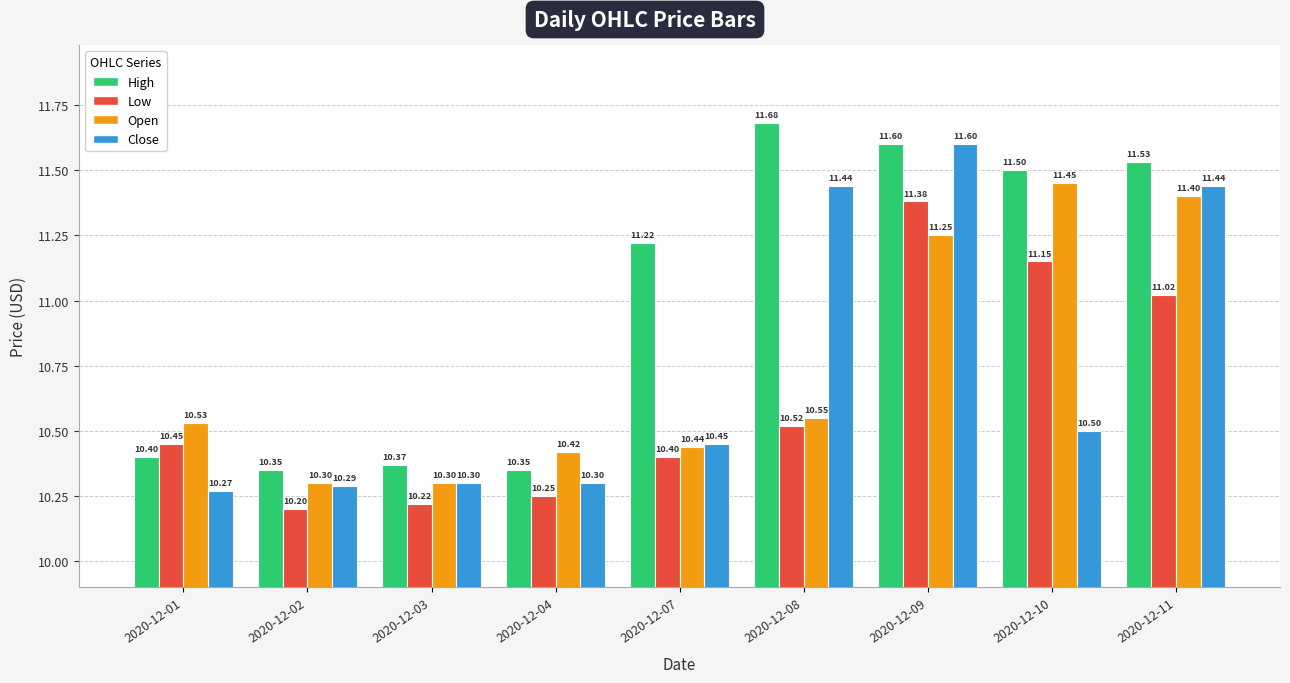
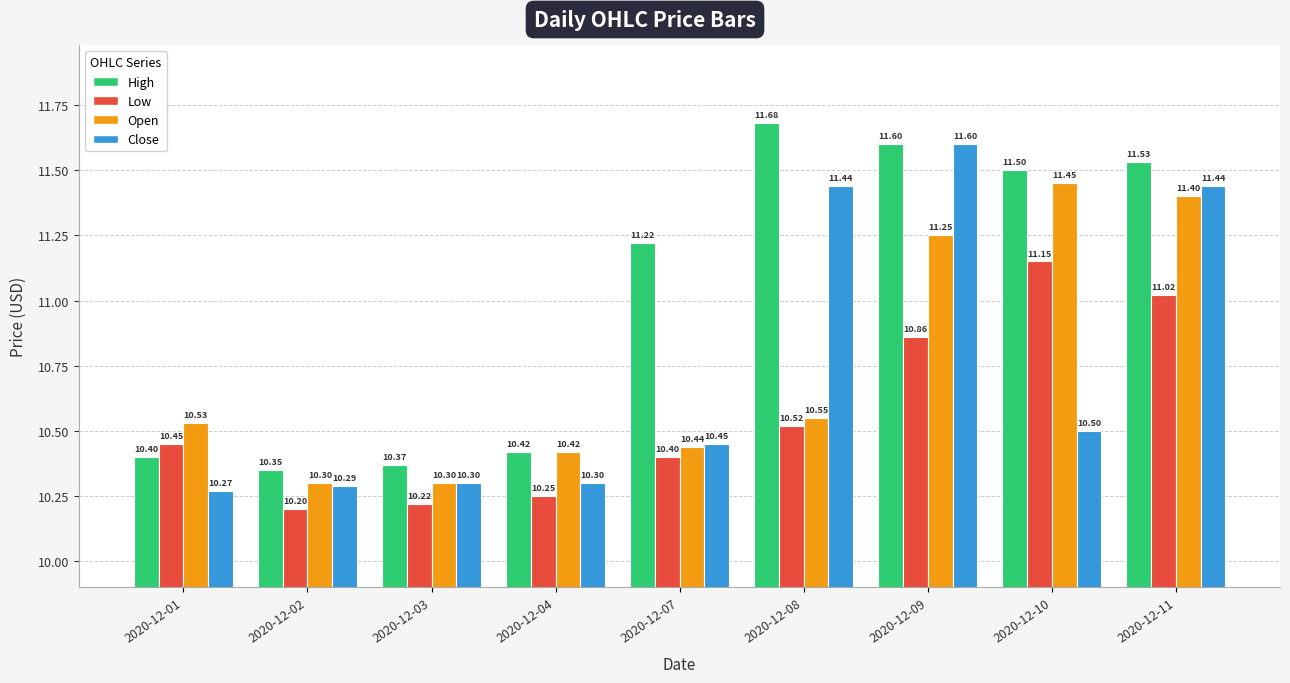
  {
    "High": {
      "2020-12-01": 10.40,
      "2020-12-02": 10.35,
      "2020-12-03": 10.37,
-     "2020-12-04": 10.35,
+     "2020-12-04": 10.42,
      "2020-12-07": 11.22,
      "2020-12-08": 11.68,
      "2020-12-09": 11.60,
      "2020-12-10": 11.50,
      "2020-12-11": 11.53
    },
    "Low": {
      "2020-12-01": 10.45,
      "2020-12-02": 10.20,
      "2020-12-03": 10.22,
      "2020-12-04": 10.25,
      "2020-12-07": 10.40,
      "2020-12-08": 10.52,
-     "2020-12-09": 11.38,
+     "2020-12-09": 10.86,
      "2020-12-10": 11.15,
      "2020-12-11": 11.02
    },
    "Open": {
      "2020-12-01": 10.53,
      "2020-12-02": 10.30,
      "2020-12-03": 10.30,
      "2020-12-04": 10.42,
      "2020-12-07": 10.44,
      "2020-12-08": 10.55,
      "2020-12-09": 11.25,
      "2020-12-10": 11.45,
      "2020-12-11": 11.40
    },
    "Close": {
      "2020-12-01": 10.27,
      "2020-12-02": 10.29,
      "2020-12-03": 10.30,
      "2020-12-04": 10.30,
      "2020-12-07": 10.45,
      "2020-12-08": 11.44,
      "2020-12-09": 11.60,
      "2020-12-10": 10.50,
      "2020-12-11": 11.44
    }
  }
